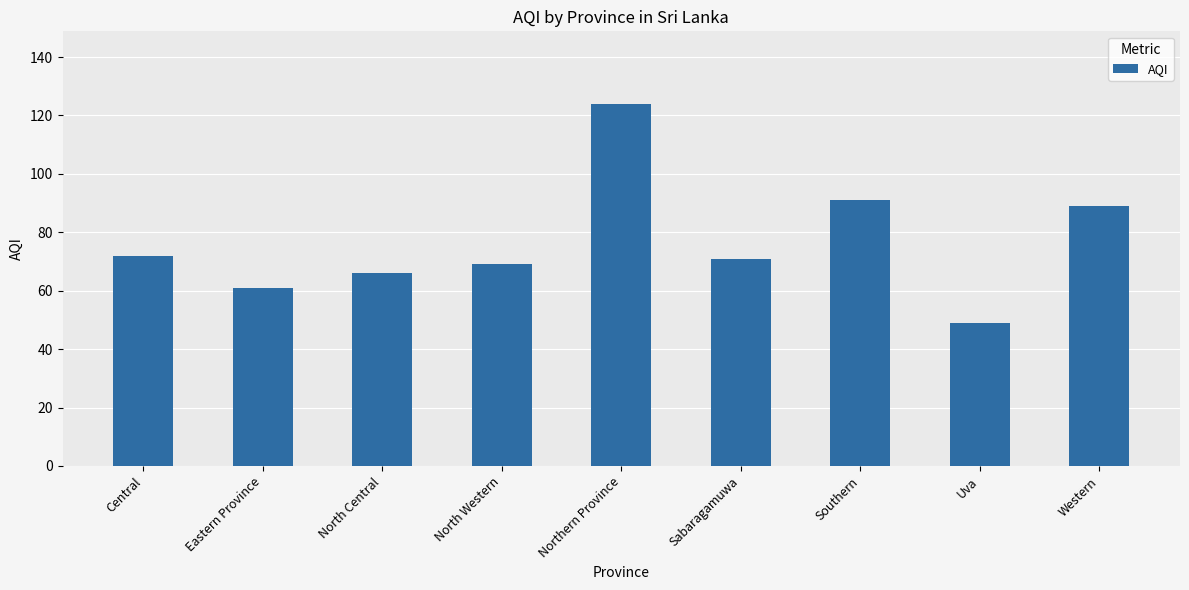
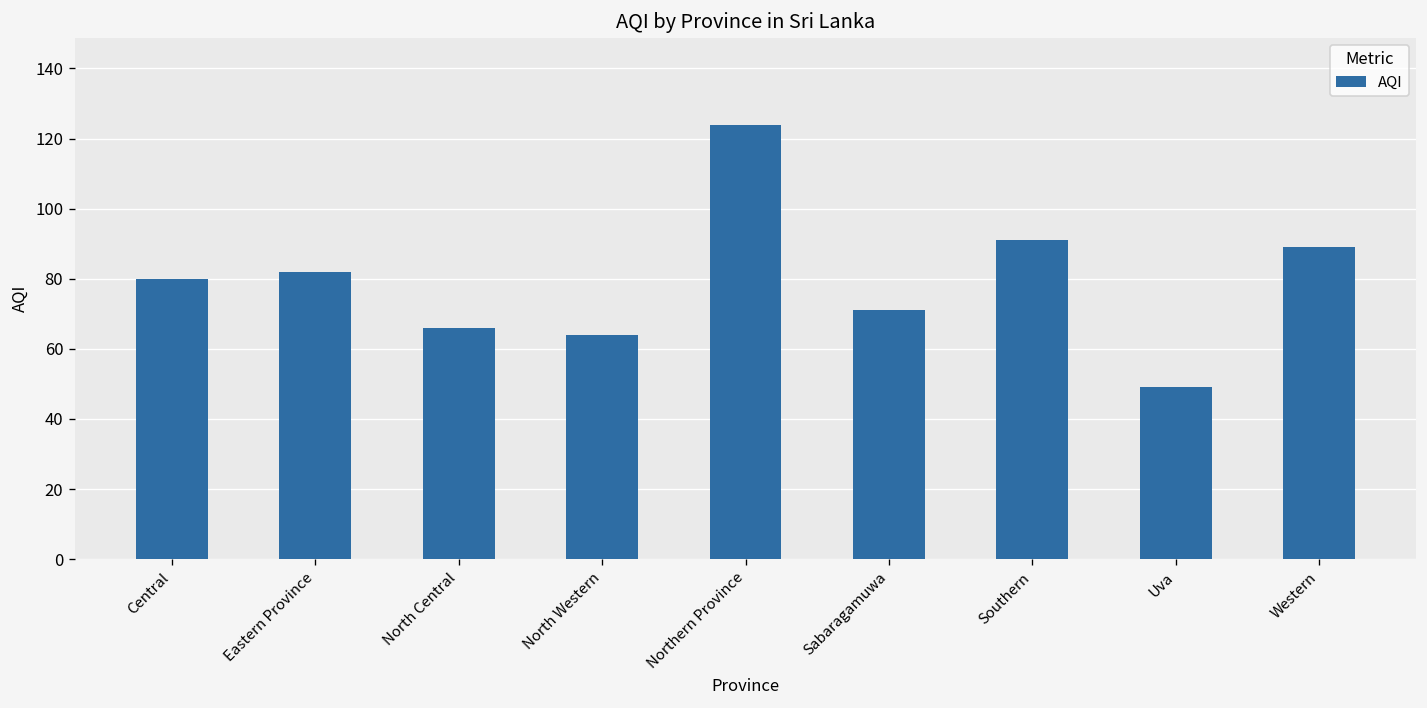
  {
-   "Central": 72,
-   "Eastern Province": 61,
+   "Central": 80,
+   "Eastern Province": 82,
    "North Central": 66,
-   "North Western": 69,
+   "North Western": 64,
    "Northern Province": 124,
    "Sabaragamuwa": 71,
    "Southern": 91,
    "Uva": 49,
    "Western": 89
  }
